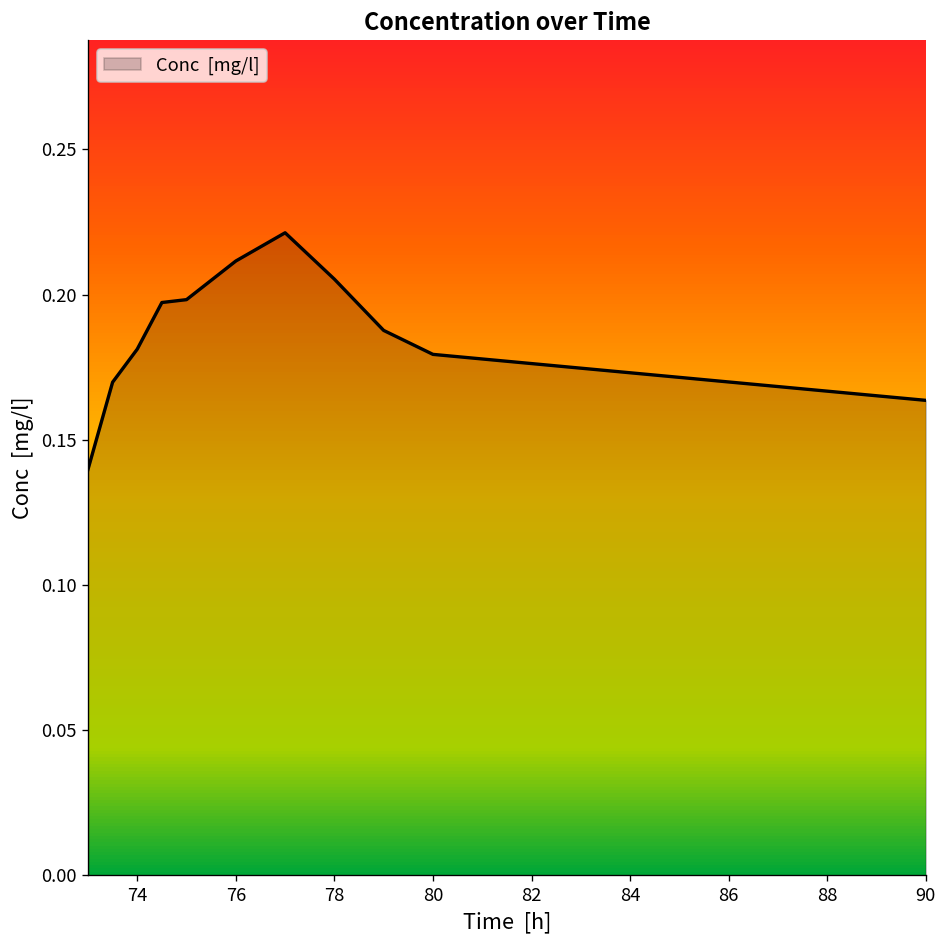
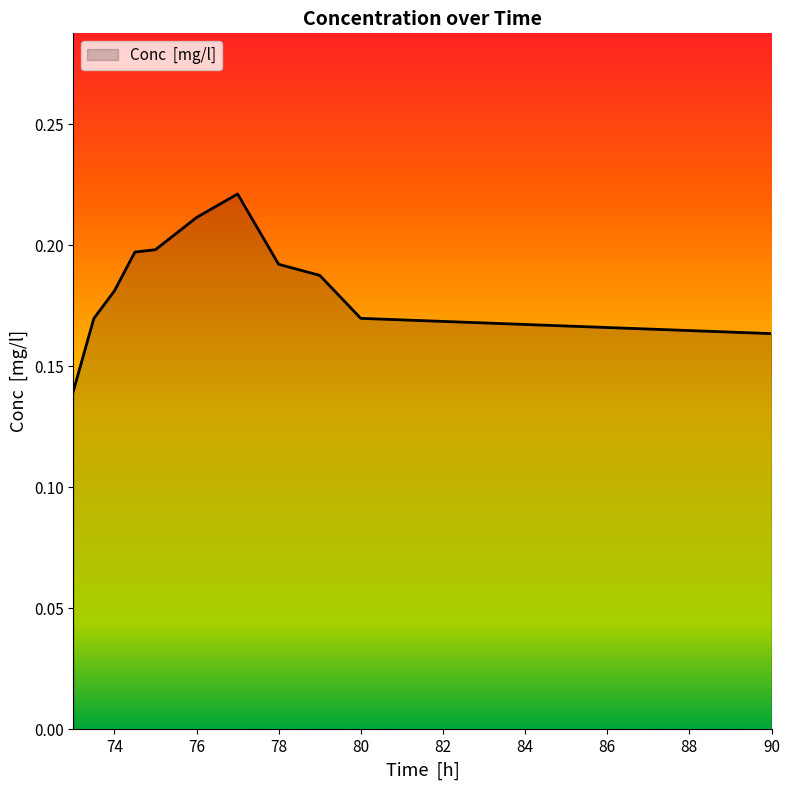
  {
    "74": 0.181,
    "76": 0.212,
-   "78": 0.205,
-   "80": 0.179,
+   "78": 0.192,
+   "80": 0.170,
    "90": 0.164
  }
